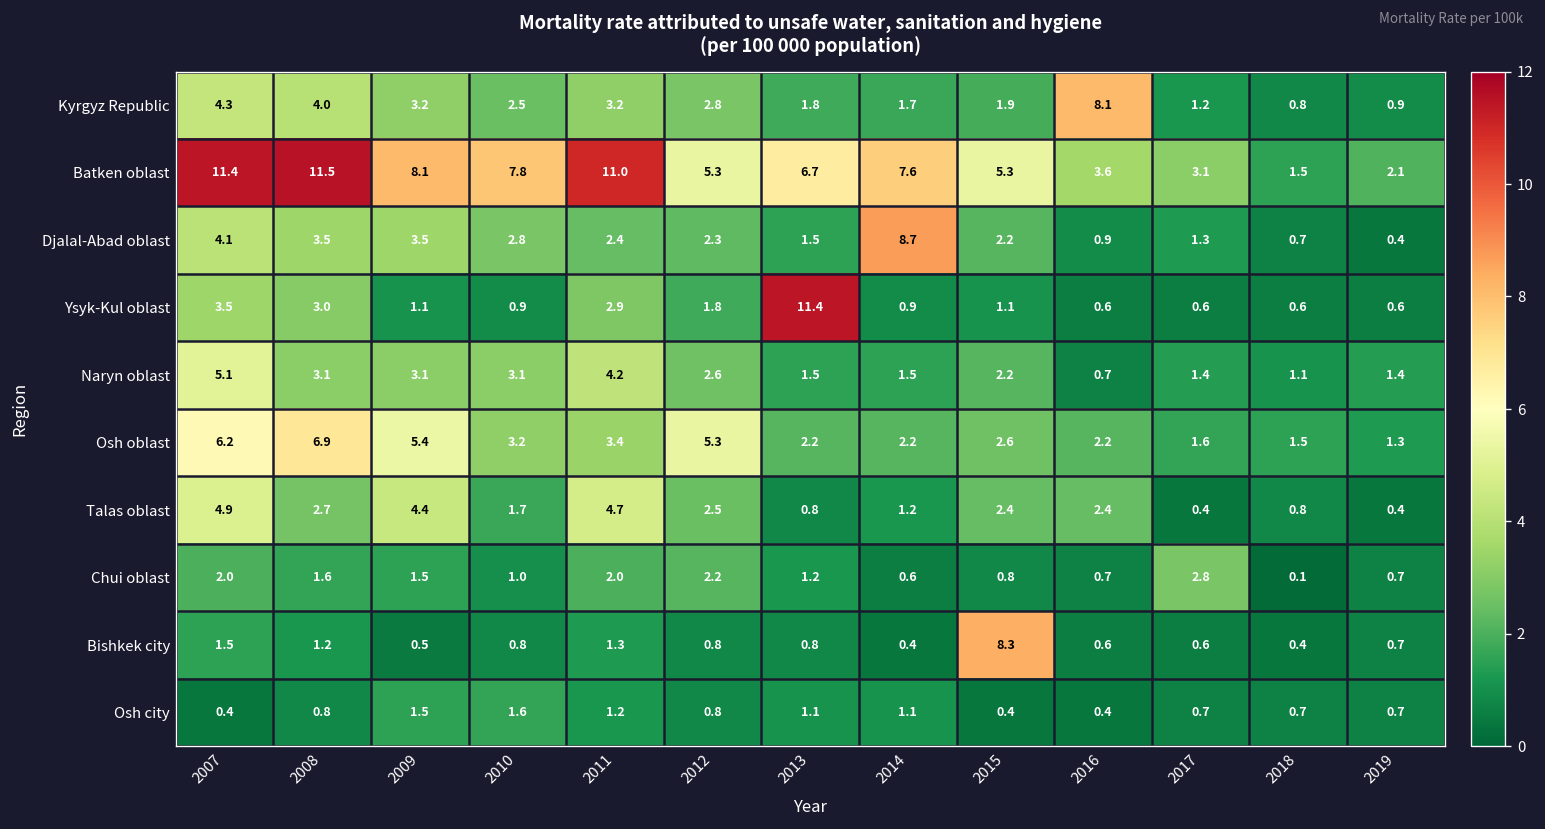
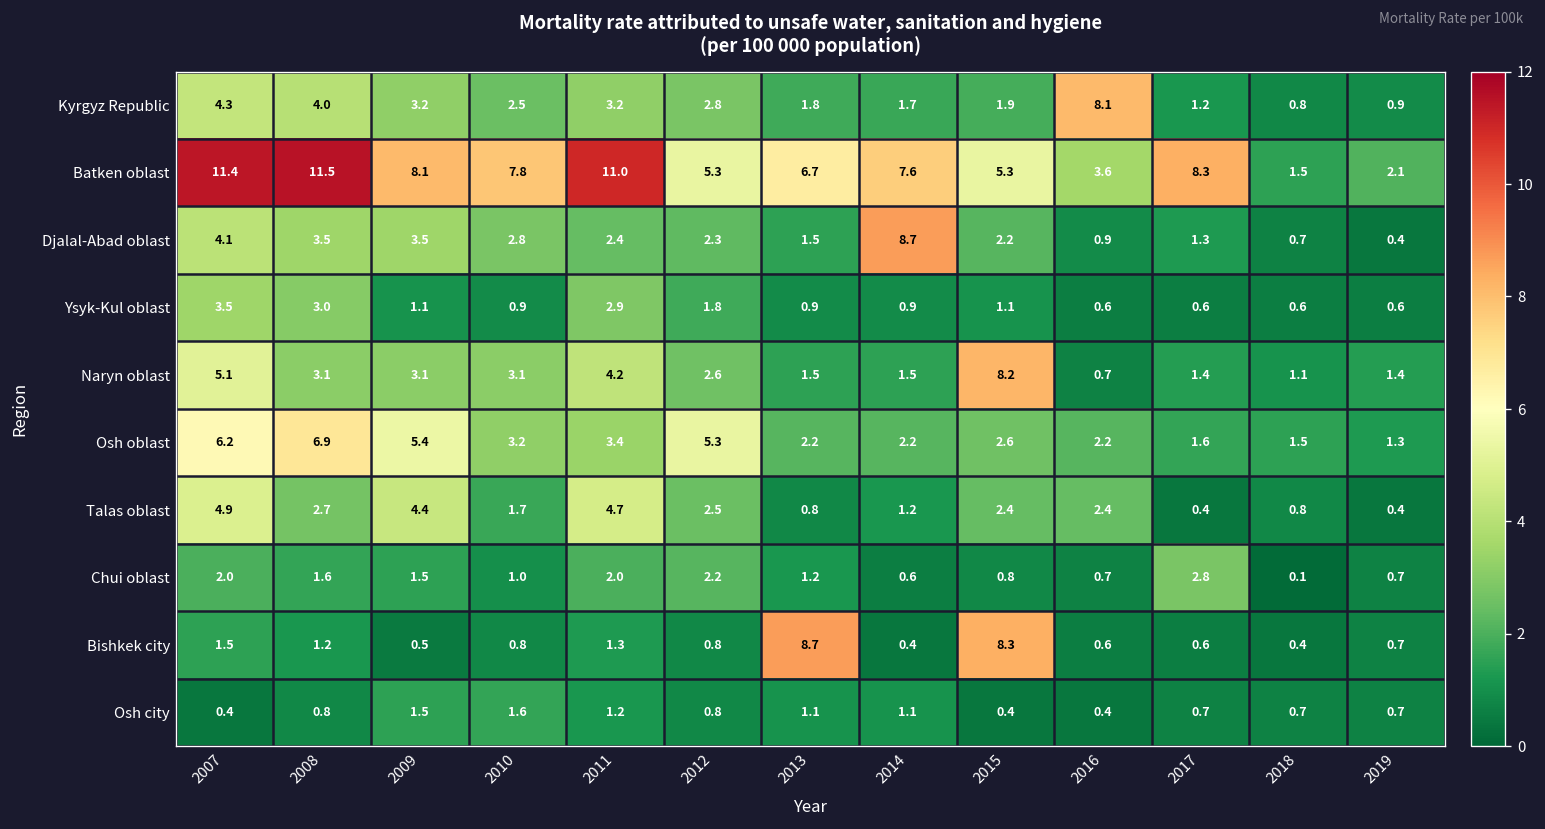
  {
    "Kyrgyz Republic": {
      "2007": 4.3,
      "2008": 4.0,
      "2009": 3.2,
      "2010": 2.5,
      "2011": 3.2,
      "2012": 2.8,
      "2013": 1.8,
      "2014": 1.7,
      "2015": 1.9,
      "2016": 8.1,
      "2017": 1.2,
      "2018": 0.8,
      "2019": 0.9
    },
    "Batken oblast": {
      "2007": 11.4,
      "2008": 11.5,
      "2009": 8.1,
      "2010": 7.8,
      "2011": 11.0,
      "2012": 5.3,
      "2013": 6.7,
      "2014": 7.6,
      "2015": 5.3,
      "2016": 3.6,
-     "2017": 3.1,
+     "2017": 8.3,
      "2018": 1.5,
      "2019": 2.1
    },
    "Djalal-Abad oblast": {
      "2007": 4.1,
      "2008": 3.5,
      "2009": 3.5,
      "2010": 2.8,
      "2011": 2.4,
      "2012": 2.3,
      "2013": 1.5,
      "2014": 8.7,
      "2015": 2.2,
      "2016": 0.9,
      "2017": 1.3,
      "2018": 0.7,
      "2019": 0.4
    },
    "Ysyk-Kul oblast": {
      "2007": 3.5,
      "2008": 3.0,
      "2009": 1.1,
      "2010": 0.9,
      "2011": 2.9,
      "2012": 1.8,
-     "2013": 11.4,
+     "2013": 0.9,
      "2014": 0.9,
      "2015": 1.1,
      "2016": 0.6,
      "2017": 0.6,
      "2018": 0.6,
      "2019": 0.6
    },
    "Naryn oblast": {
      "2007": 5.1,
      "2008": 3.1,
      "2009": 3.1,
      "2010": 3.1,
      "2011": 4.2,
      "2012": 2.6,
      "2013": 1.5,
      "2014": 1.5,
-     "2015": 2.2,
+     "2015": 8.2,
      "2016": 0.7,
      "2017": 1.4,
      "2018": 1.1,
      "2019": 1.4
    },
    "Osh oblast": {
      "2007": 6.2,
      "2008": 6.9,
      "2009": 5.4,
      "2010": 3.2,
      "2011": 3.4,
      "2012": 5.3,
      "2013": 2.2,
      "2014": 2.2,
      "2015": 2.6,
      "2016": 2.2,
      "2017": 1.6,
      "2018": 1.5,
      "2019": 1.3
    },
    "Talas oblast": {
      "2007": 4.9,
      "2008": 2.7,
      "2009": 4.4,
      "2010": 1.7,
      "2011": 4.7,
      "2012": 2.5,
      "2013": 0.8,
      "2014": 1.2,
      "2015": 2.4,
      "2016": 2.4,
      "2017": 0.4,
      "2018": 0.8,
      "2019": 0.4
    },
    "Chui oblast": {
      "2007": 2.0,
      "2008": 1.6,
      "2009": 1.5,
      "2010": 1.0,
      "2011": 2.0,
      "2012": 2.2,
      "2013": 1.2,
      "2014": 0.6,
      "2015": 0.8,
      "2016": 0.7,
      "2017": 2.8,
      "2018": 0.1,
      "2019": 0.7
    },
    "Bishkek city": {
      "2007": 1.5,
      "2008": 1.2,
      "2009": 0.5,
      "2010": 0.8,
      "2011": 1.3,
      "2012": 0.8,
-     "2013": 0.8,
+     "2013": 8.7,
      "2014": 0.4,
      "2015": 8.3,
      "2016": 0.6,
      "2017": 0.6,
      "2018": 0.4,
      "2019": 0.7
    },
    "Osh city": {
      "2007": 0.4,
      "2008": 0.8,
      "2009": 1.5,
      "2010": 1.6,
      "2011": 1.2,
      "2012": 0.8,
      "2013": 1.1,
      "2014": 1.1,
      "2015": 0.4,
      "2016": 0.4,
      "2017": 0.7,
      "2018": 0.7,
      "2019": 0.7
    }
  }
